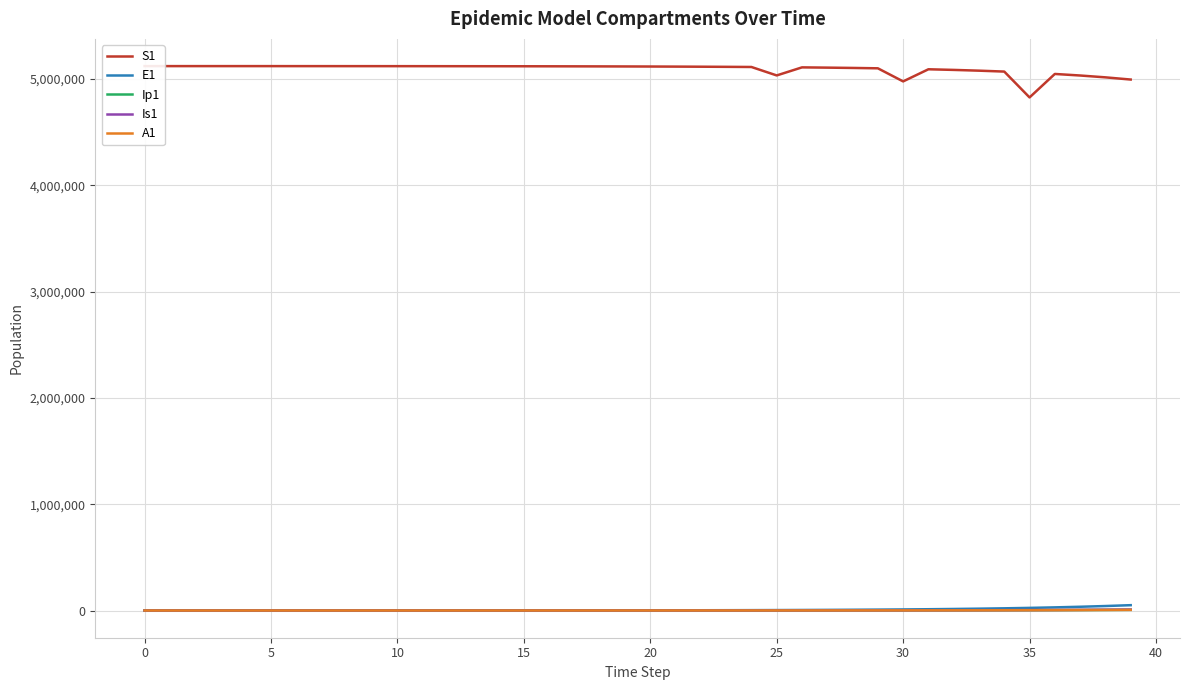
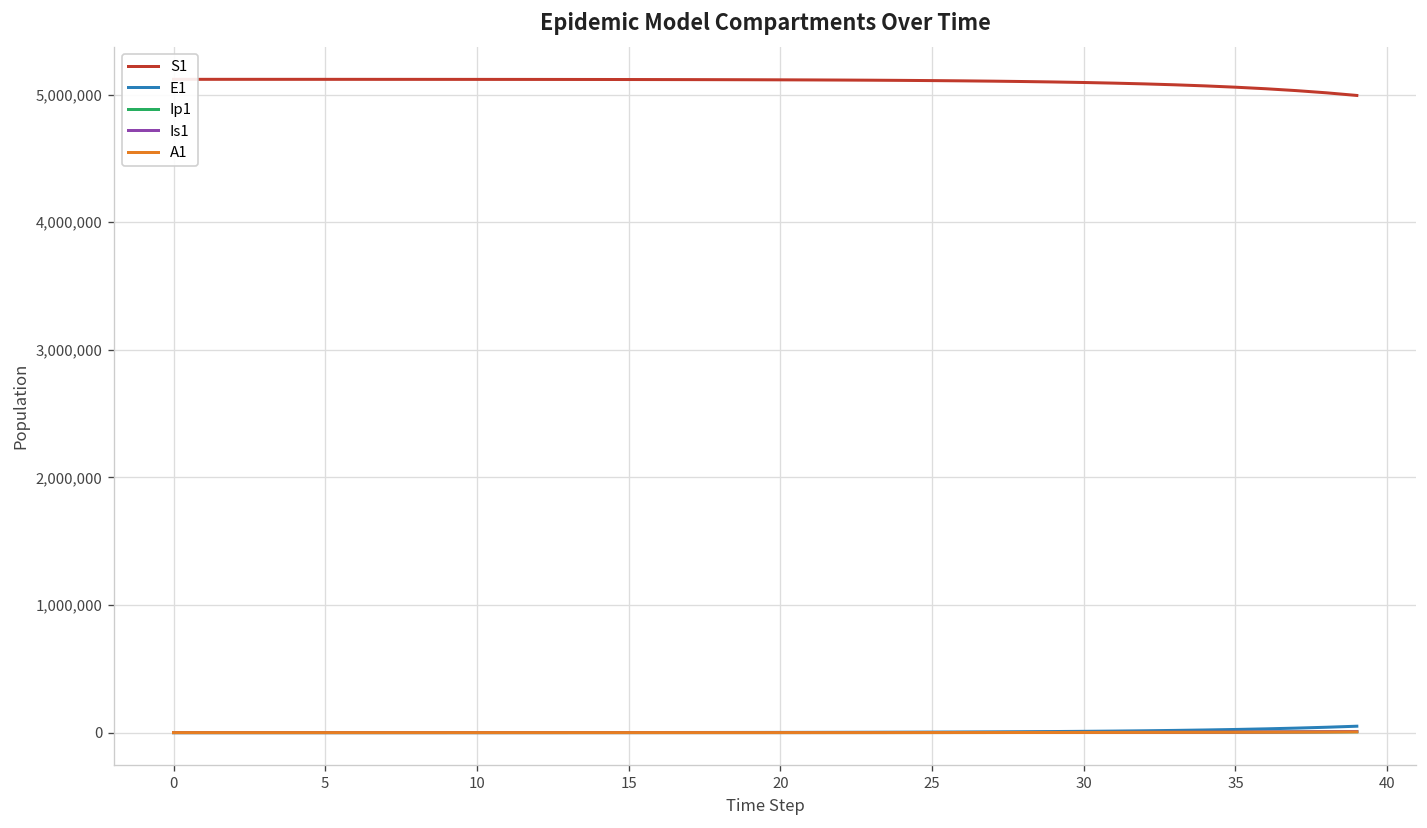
  {
    "S1": {
      "5": "5,120,000",
      "10": "5,120,000",
      "15": "5,120,000",
      "20": "5,120,000",
-     "25": "5,030,000",
-     "30": "4,980,000",
-     "35": "4,830,000"
+     "25": "5,110,000",
+     "30": "5,100,000",
+     "35": "5,060,000"
    }
  }
